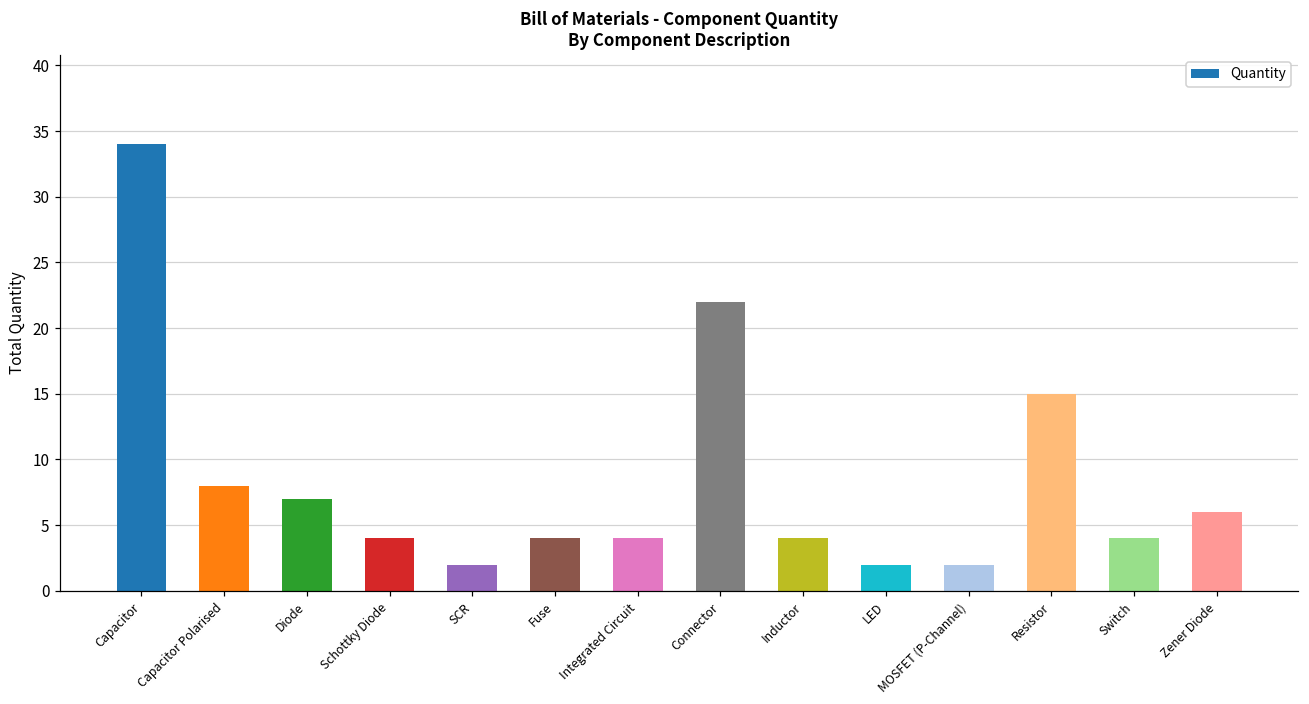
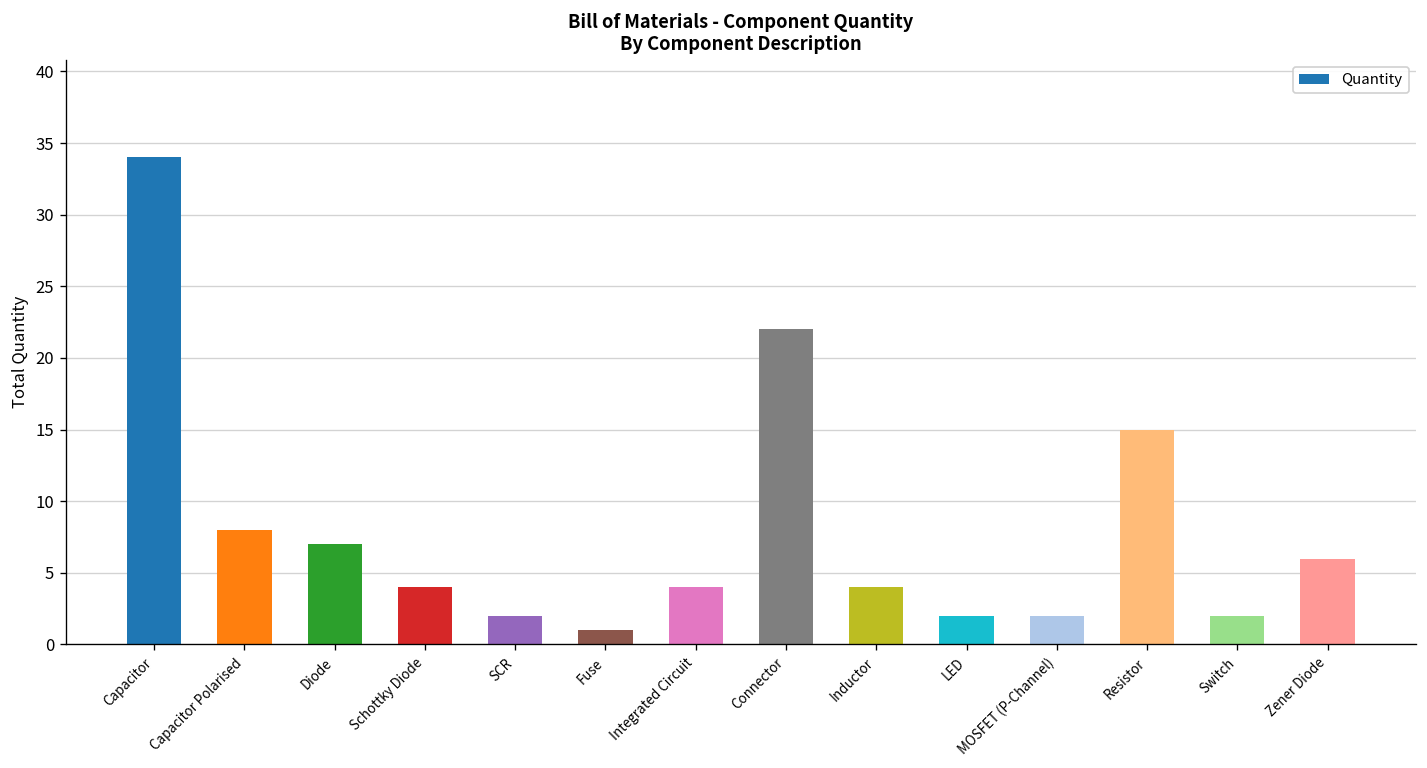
  {
    "Capacitor": 34,
    "Capacitor Polarised": 8,
    "Diode": 7,
    "Schottky Diode": 4,
    "SCR": 2,
-   "Fuse": 4,
+   "Fuse": 1,
    "Integrated Circuit": 4,
    "Connector": 22,
    "Inductor": 4,
    "LED": 2,
    "MOSFET (P-Channel)": 2,
    "Resistor": 15,
-   "Switch": 4,
+   "Switch": 2,
    "Zener Diode": 6
  }
